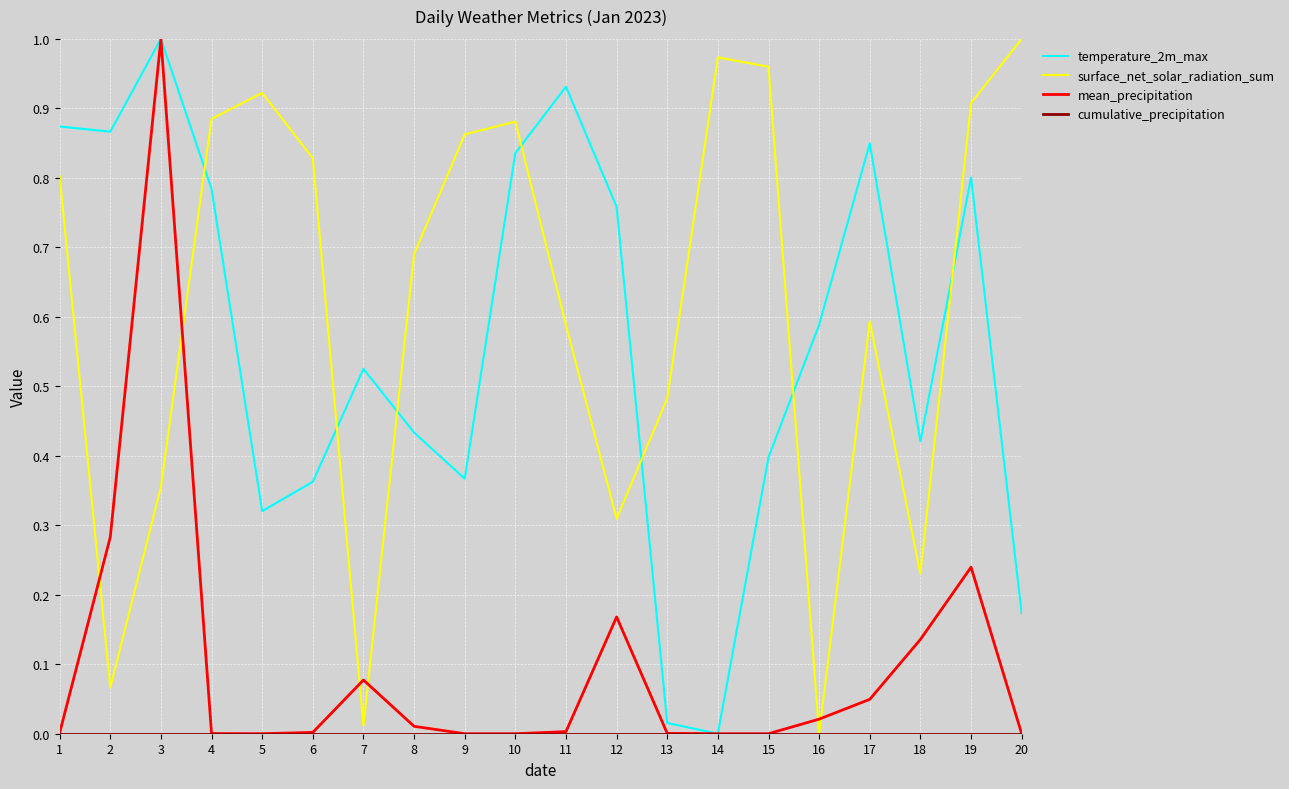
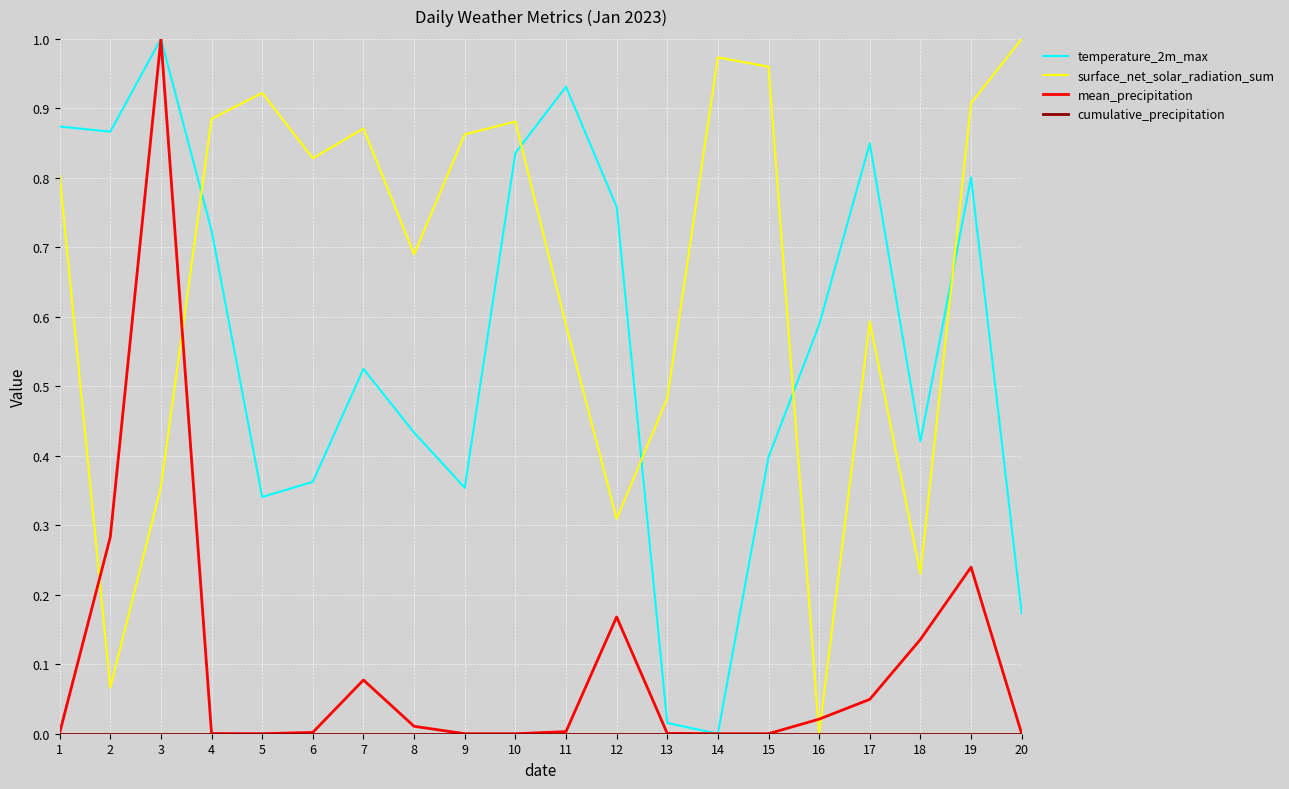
  {
    "temperature_2m_max": {
      "1": 0.87,
      "2": 0.87,
-     "4": 0.78,
-     "5": 0.32,
+     "4": 0.72,
+     "5": 0.34,
      "6": 0.36,
      "7": 0.53,
      "8": 0.43,
-     "9": 0.37,
+     "9": 0.35,
      "10": 0.84,
      "11": 0.93,
      "12": 0.76,
      "13": 0.02,
      "15": 0.40,
      "16": 0.59,
      "17": 0.85,
      "18": 0.42,
      "19": 0.80,
      "20": 0.17
    },
    "surface_net_solar_radiation_sum": {
      "1": 0.80,
      "2": 0.07,
      "3": 0.36,
      "4": 0.88,
      "5": 0.92,
      "6": 0.83,
-     "7": 0.01,
+     "7": 0.87,
      "8": 0.69,
      "9": 0.86,
      "10": 0.88,
      "11": 0.59,
      "12": 0.31,
      "13": 0.48,
      "14": 0.97,
      "15": 0.96,
      "17": 0.59,
      "18": 0.23,
      "19": 0.91,
      "20": 1.00
    },
    "mean_precipitation": {
      "2": 0.28,
      "7": 0.08,
      "8": 0.01,
      "12": 0.17,
      "16": 0.02,
      "17": 0.05,
      "18": 0.14,
      "19": 0.24
    },
    "cumulative_precipitation": {
      "2": 0.00,
      "3": 0.00,
      "7": 0.00,
      "8": 0.00,
      "12": 0.00,
      "17": 0.00,
      "18": 0.00,
      "19": 0.00
    }
  }
